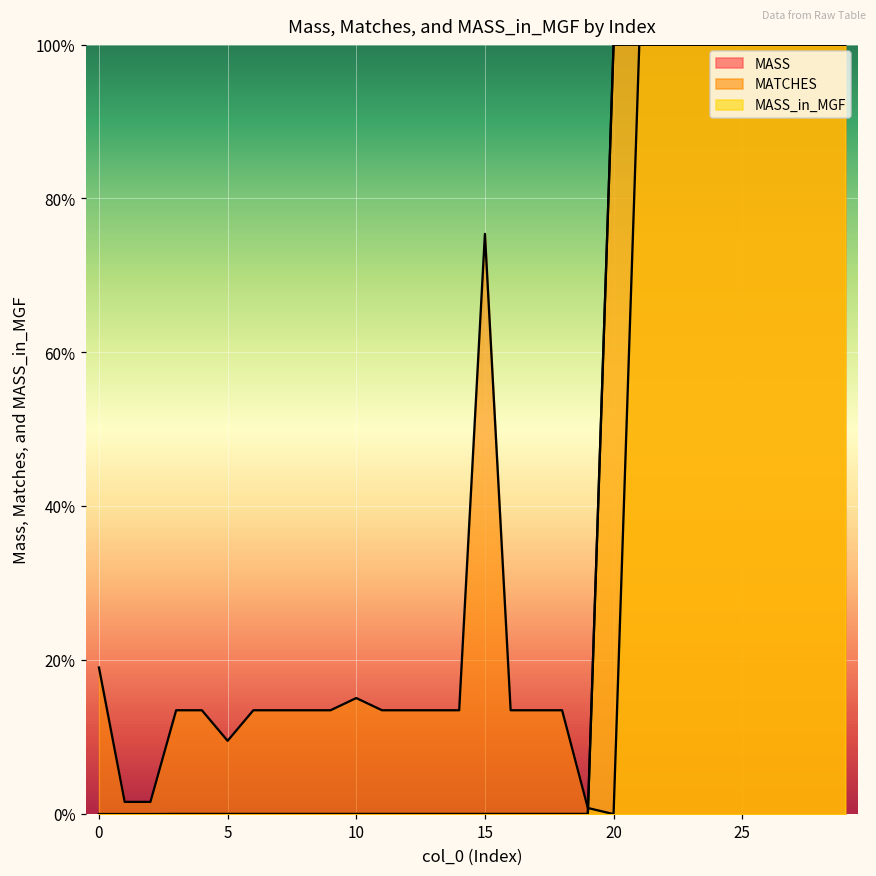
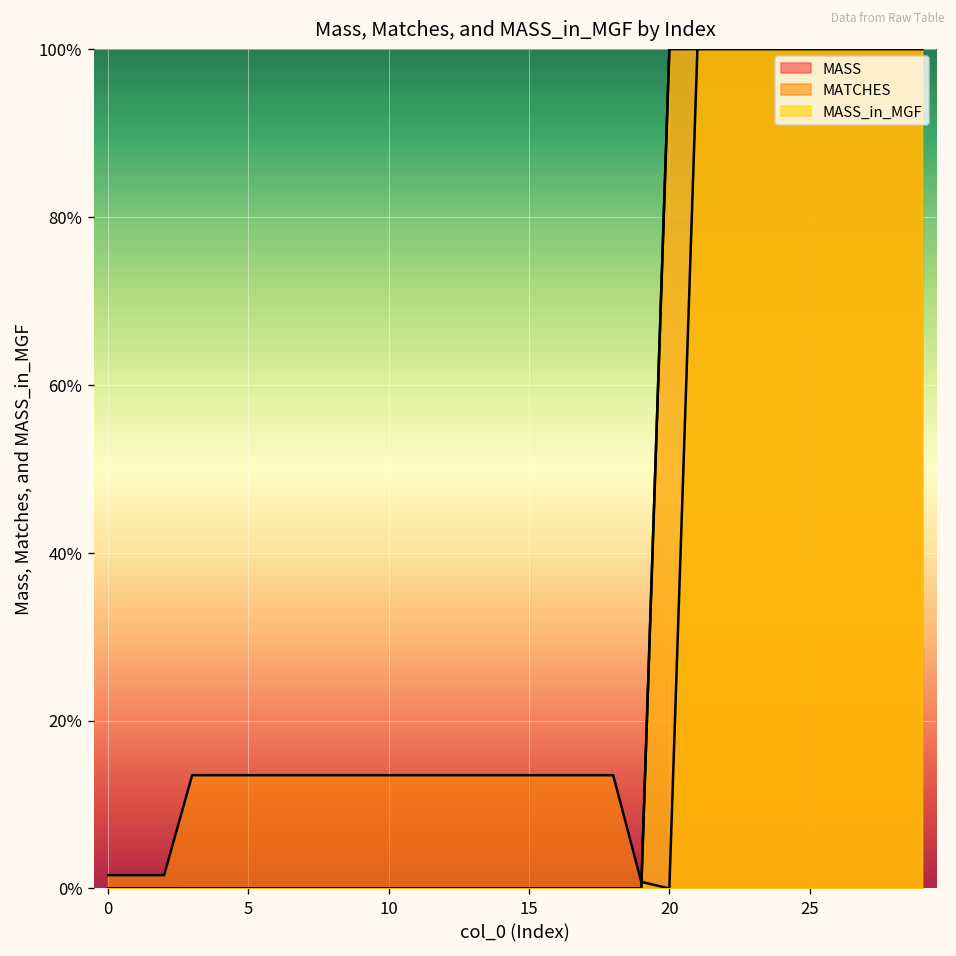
  {
    "MASS_in_MGF": {
      "0": "0%",
      "5": "0%",
      "10": "0%",
      "15": "0%",
      "20": "100%"
    },
    "MATCHES": {
-     "0": "19%",
-     "5": "10%",
-     "10": "15%",
-     "15": "75%",
+     "0": "2%",
+     "5": "13%",
+     "10": "13%",
+     "15": "13%",
      "20": "0%"
    }
  }
